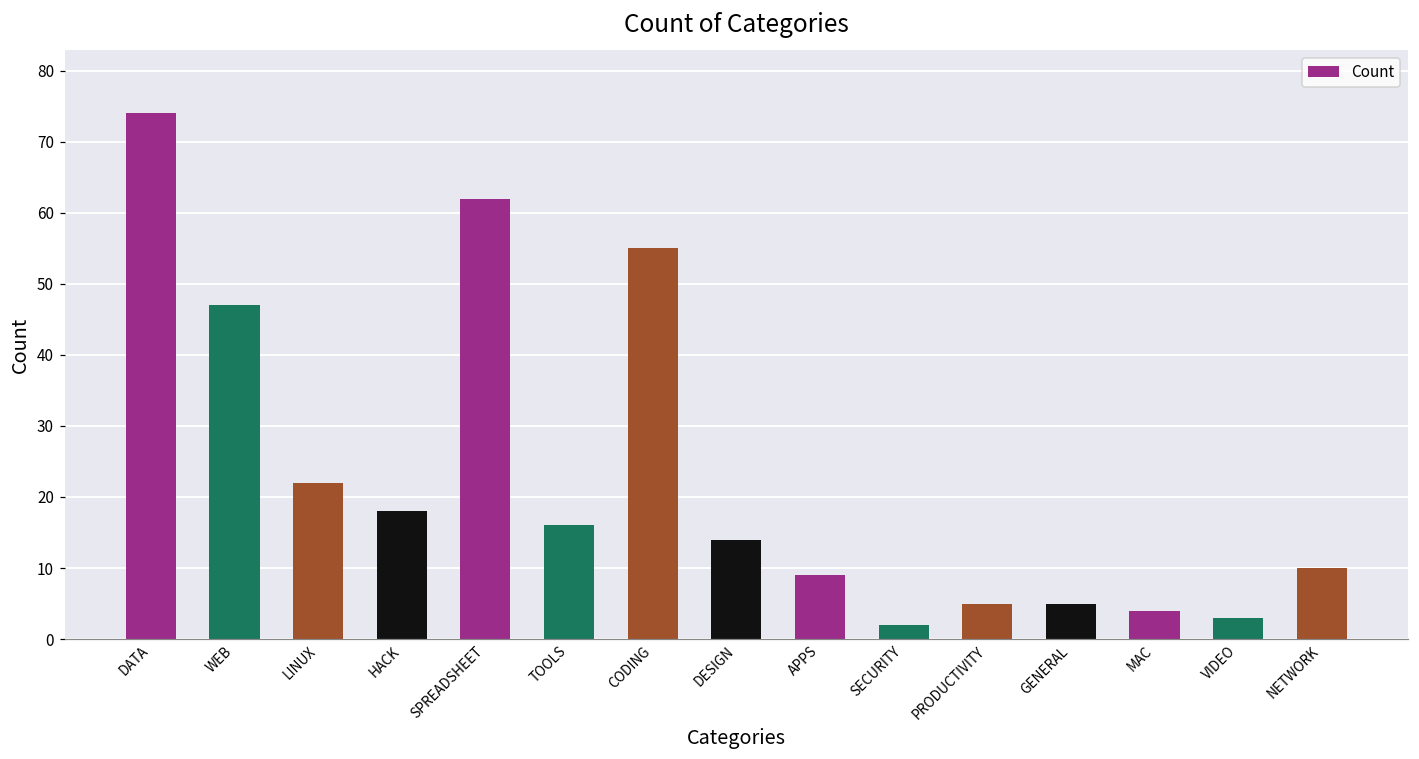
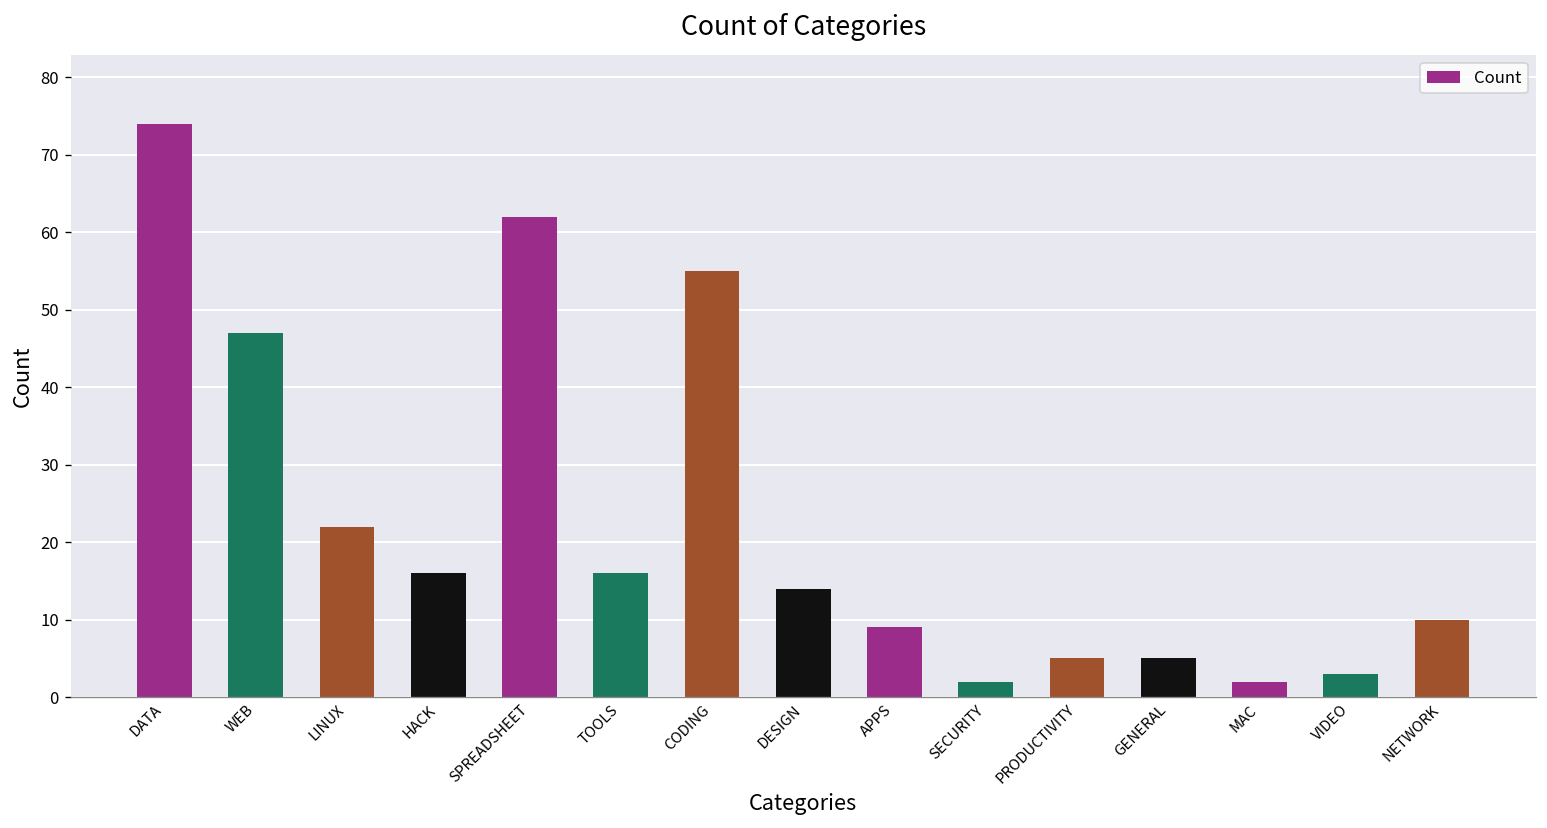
  {
    "DATA": 74,
    "WEB": 47,
    "LINUX": 22,
-   "HACK": 18,
+   "HACK": 16,
    "SPREADSHEET": 62,
    "TOOLS": 16,
    "CODING": 55,
    "DESIGN": 14,
    "APPS": 9,
    "SECURITY": 2,
    "PRODUCTIVITY": 5,
    "GENERAL": 5,
-   "MAC": 4,
+   "MAC": 2,
    "VIDEO": 3,
    "NETWORK": 10
  }
